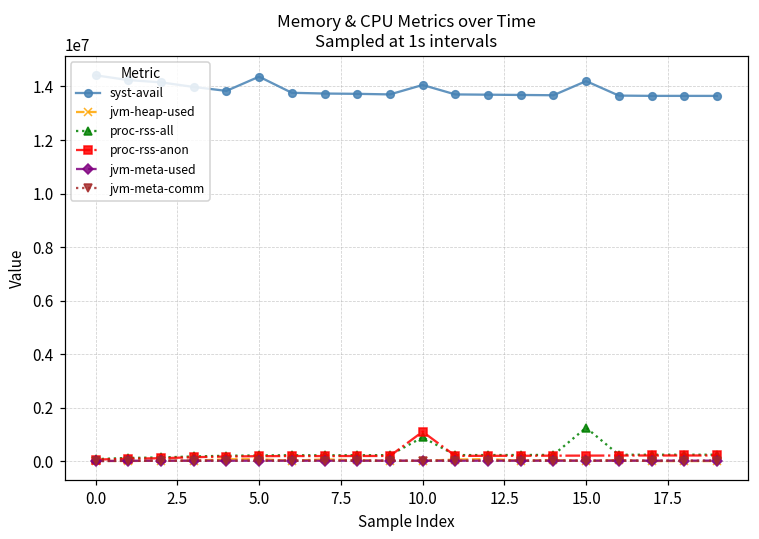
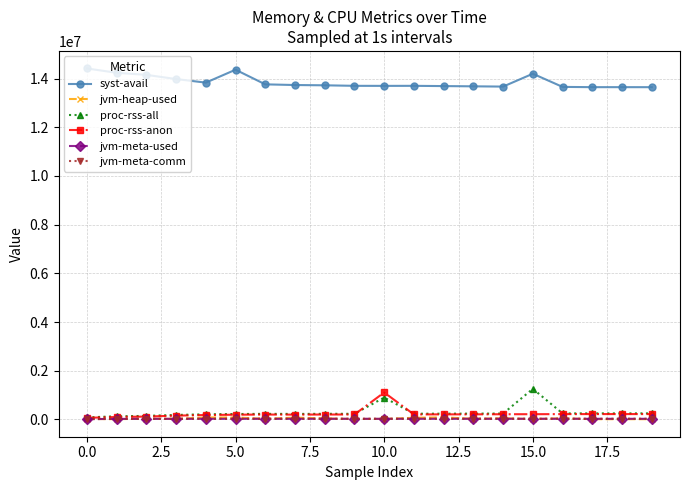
  {
    "syst-avail": {
      "5.0": 14400000,
-     "10.0": 14100000,
+     "10.0": 13700000,
      "15.0": 14200000
    },
    "proc-rss-all": {
      "10.0": 900000,
      "15.0": 1300000
    },
    "proc-rss-anon": {
      "10.0": 1100000,
      "15.0": 200000
    }
  }
